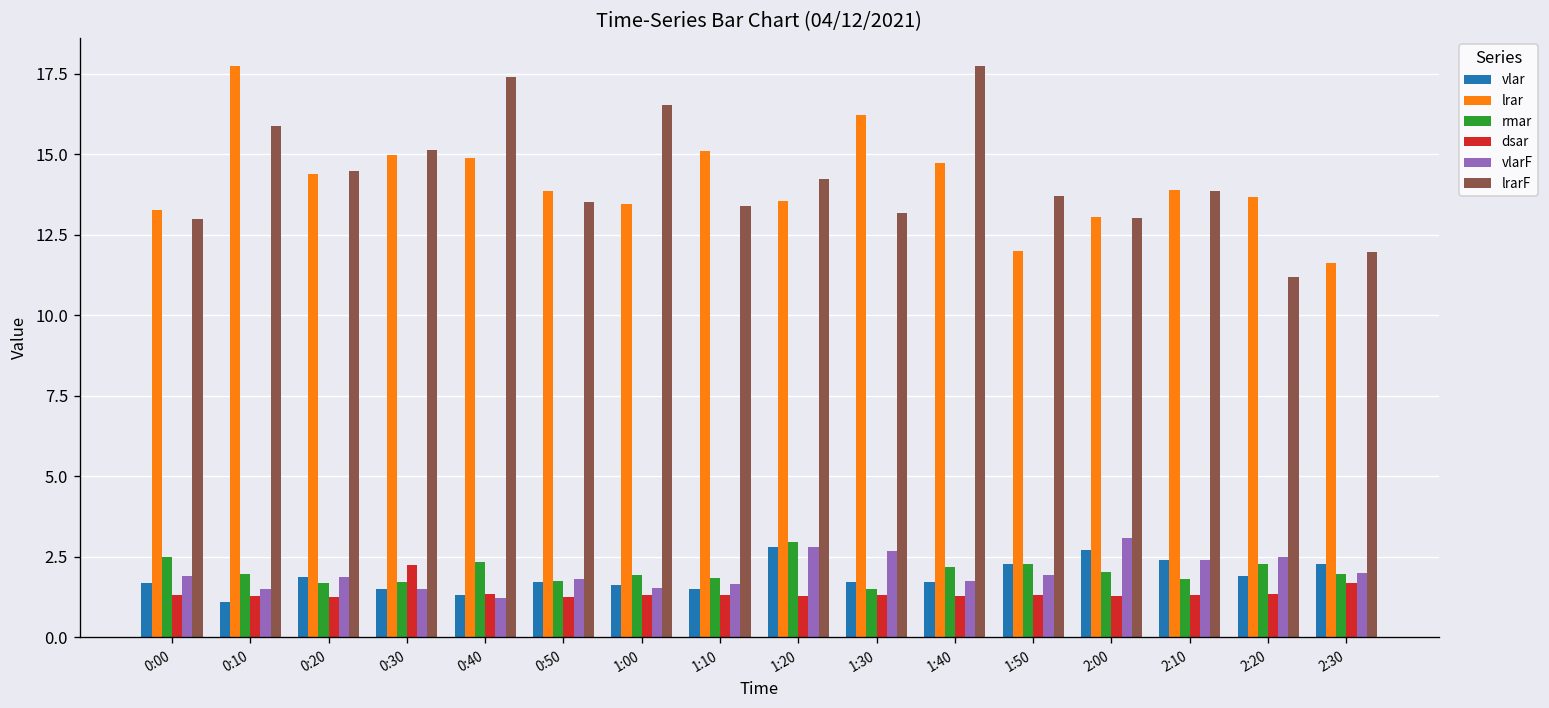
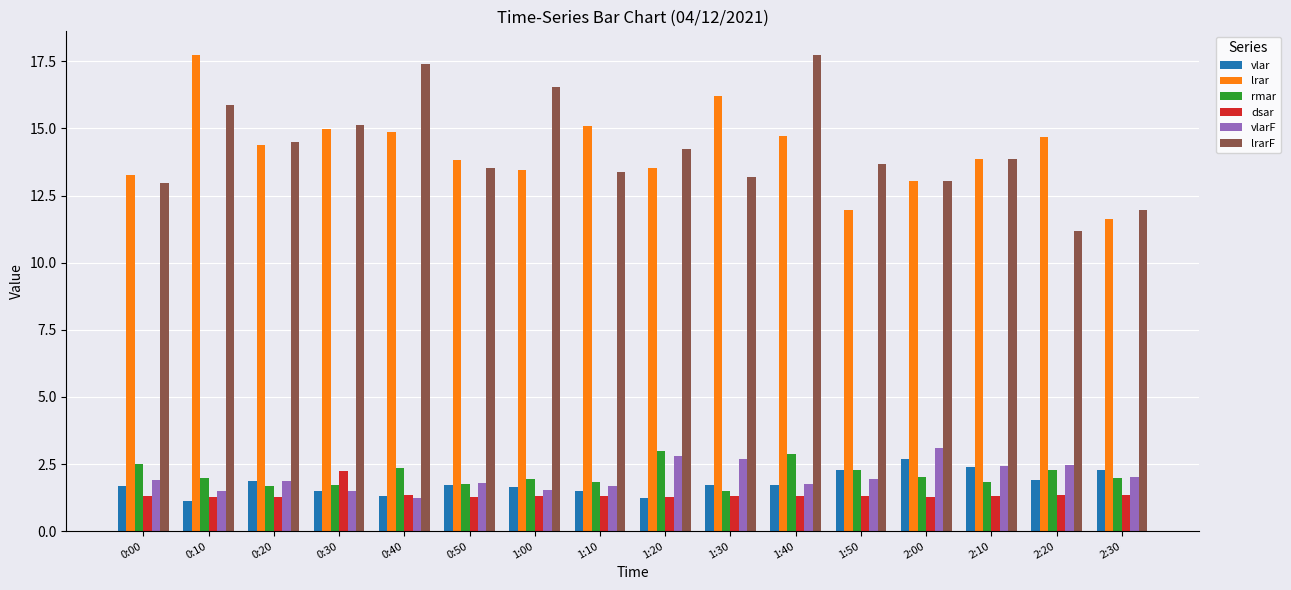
  {
    "vlar": {
      "0:00": 1.7,
      "0:10": 1.1,
      "0:20": 1.9,
      "0:30": 1.5,
      "0:40": 1.3,
      "0:50": 1.7,
      "1:00": 1.6,
      "1:10": 1.5,
-     "1:20": 2.8,
+     "1:20": 1.2,
      "1:30": 1.7,
      "1:40": 1.7,
      "1:50": 2.3,
      "2:00": 2.7,
      "2:10": 2.4,
      "2:20": 1.9,
      "2:30": 2.3
    },
    "lrar": {
      "0:00": 13.3,
      "0:10": 17.7,
      "0:20": 14.4,
      "0:30": 15.0,
      "0:40": 14.9,
      "0:50": 13.8,
      "1:00": 13.5,
      "1:10": 15.1,
      "1:20": 13.5,
      "1:30": 16.2,
      "1:40": 14.7,
      "1:50": 12.0,
      "2:00": 13.1,
      "2:10": 13.9,
-     "2:20": 13.7,
+     "2:20": 14.7,
      "2:30": 11.6
    },
    "rmar": {
      "0:00": 2.5,
      "0:10": 2.0,
      "0:20": 1.7,
      "0:30": 1.7,
      "0:40": 2.3,
      "0:50": 1.8,
      "1:00": 1.9,
      "1:10": 1.8,
      "1:20": 3.0,
      "1:30": 1.5,
-     "1:40": 2.2,
+     "1:40": 2.9,
      "1:50": 2.3,
      "2:00": 2.0,
      "2:10": 1.8,
      "2:20": 2.3,
      "2:30": 2.0
    },
    "dsar": {
      "0:00": 1.3,
      "0:10": 1.3,
      "0:20": 1.3,
      "0:30": 2.2,
      "0:40": 1.3,
      "0:50": 1.3,
      "1:00": 1.3,
      "1:10": 1.3,
      "1:20": 1.3,
      "1:30": 1.3,
      "1:40": 1.3,
      "1:50": 1.3,
      "2:00": 1.3,
      "2:10": 1.3,
      "2:20": 1.4,
-     "2:30": 1.7
+     "2:30": 1.3
    },
    "vlarF": {
      "0:00": 1.9,
      "0:10": 1.5,
      "0:20": 1.9,
      "0:30": 1.5,
      "0:40": 1.2,
      "0:50": 1.8,
      "1:00": 1.5,
      "1:10": 1.7,
      "1:20": 2.8,
      "1:30": 2.7,
      "1:40": 1.7,
      "1:50": 2.0,
      "2:00": 3.1,
      "2:10": 2.4,
      "2:20": 2.5,
      "2:30": 2.0
    },
    "lrarF": {
      "0:00": 13.0,
      "0:10": 15.9,
      "0:20": 14.5,
      "0:30": 15.1,
      "0:40": 17.4,
      "0:50": 13.5,
      "1:00": 16.5,
      "1:10": 13.4,
      "1:20": 14.2,
      "1:30": 13.2,
      "1:40": 17.7,
      "1:50": 13.7,
      "2:00": 13.0,
      "2:10": 13.9,
      "2:20": 11.2,
      "2:30": 12.0
    }
  }
